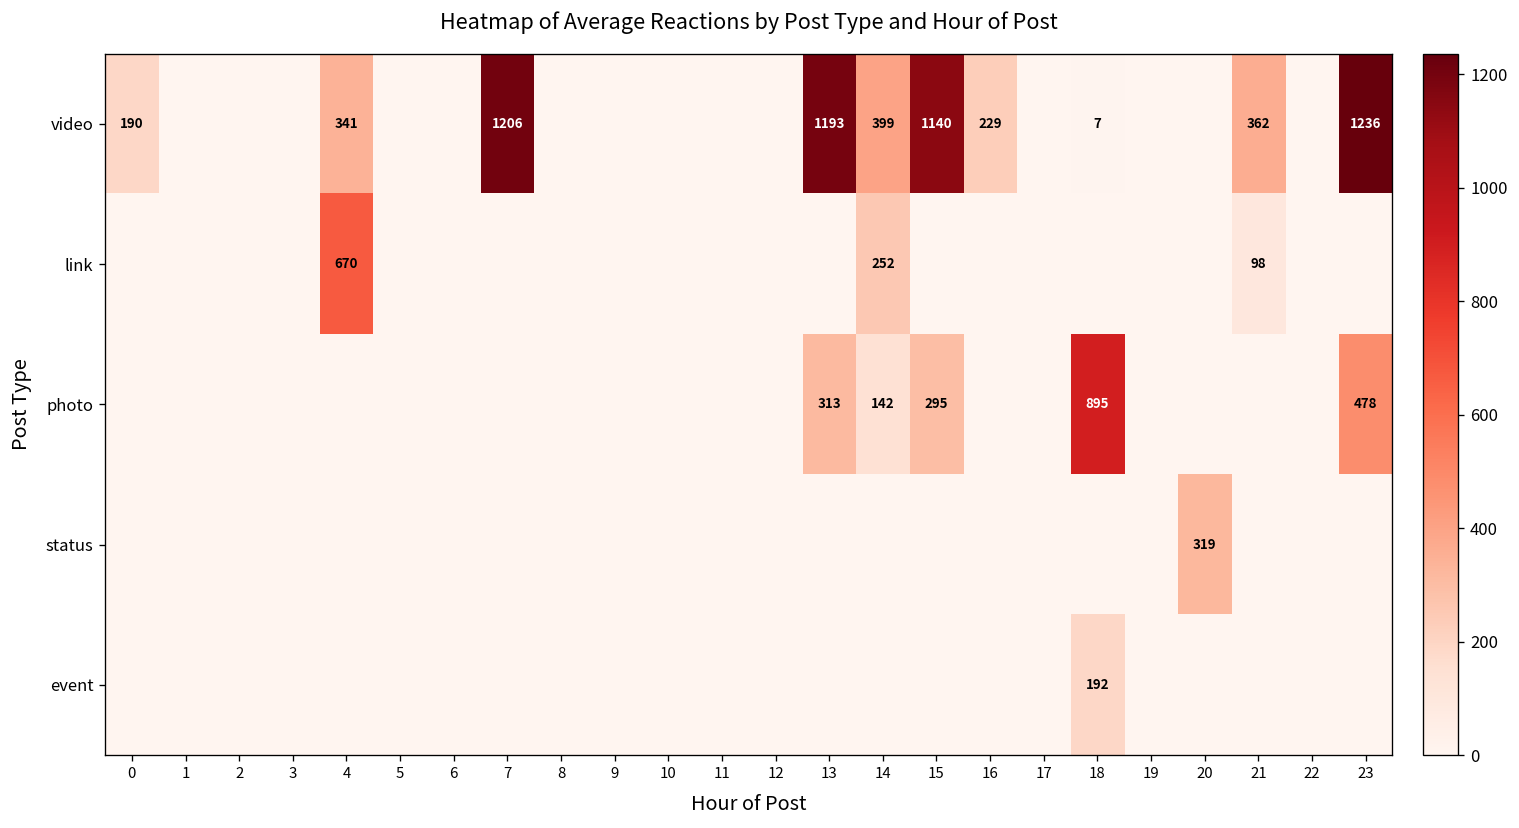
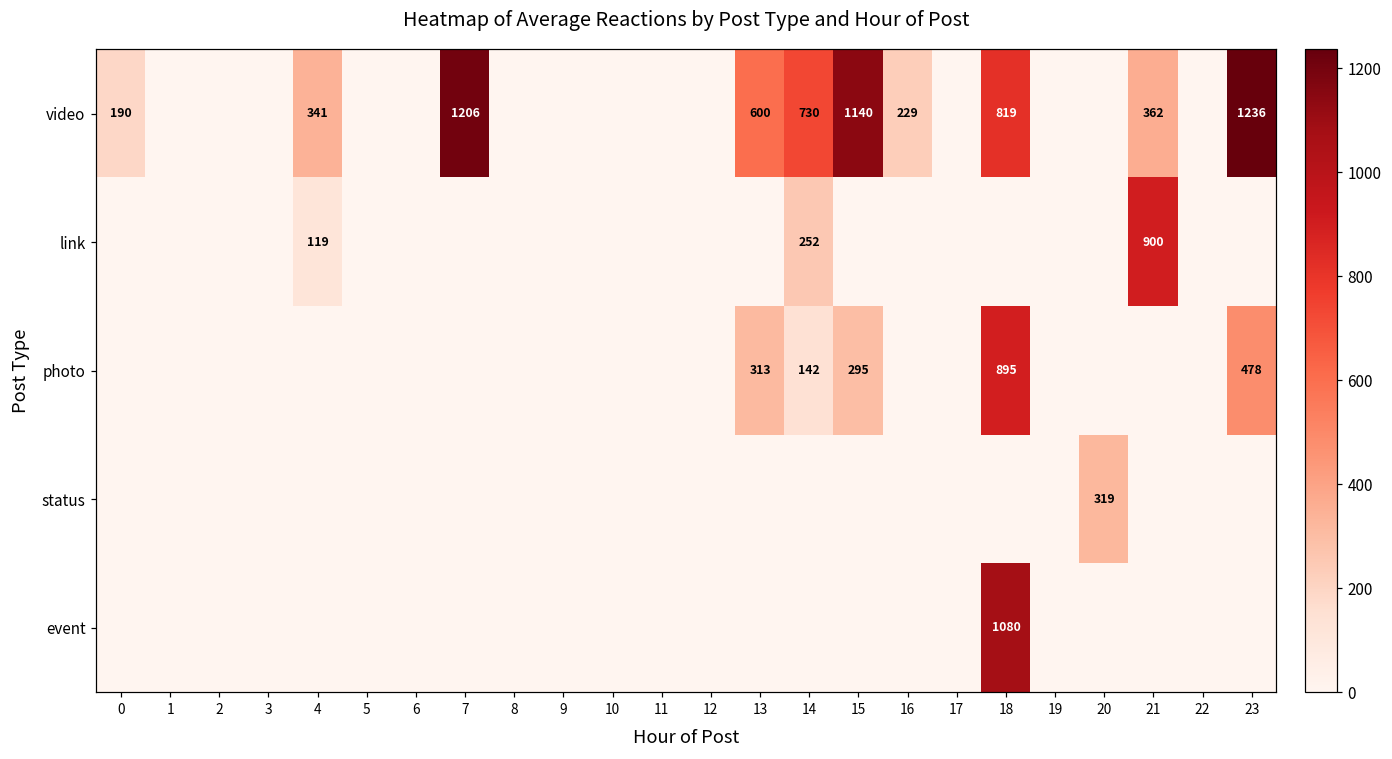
  {
    "video": {
      "0": 190,
      "4": 341,
      "7": 1206,
-     "13": 1193,
-     "14": 399,
+     "13": 600,
+     "14": 730,
      "15": 1140,
      "16": 229,
-     "18": 7,
+     "18": 819,
      "21": 362,
      "23": 1236
    },
    "link": {
-     "4": 670,
+     "4": 119,
      "14": 252,
-     "21": 98
+     "21": 900
    },
    "photo": {
      "13": 313,
      "14": 142,
      "15": 295,
      "18": 895,
      "23": 478
    },
    "status": {
      "20": 319
    },
    "event": {
-     "18": 192
+     "18": 1080
    }
  }
